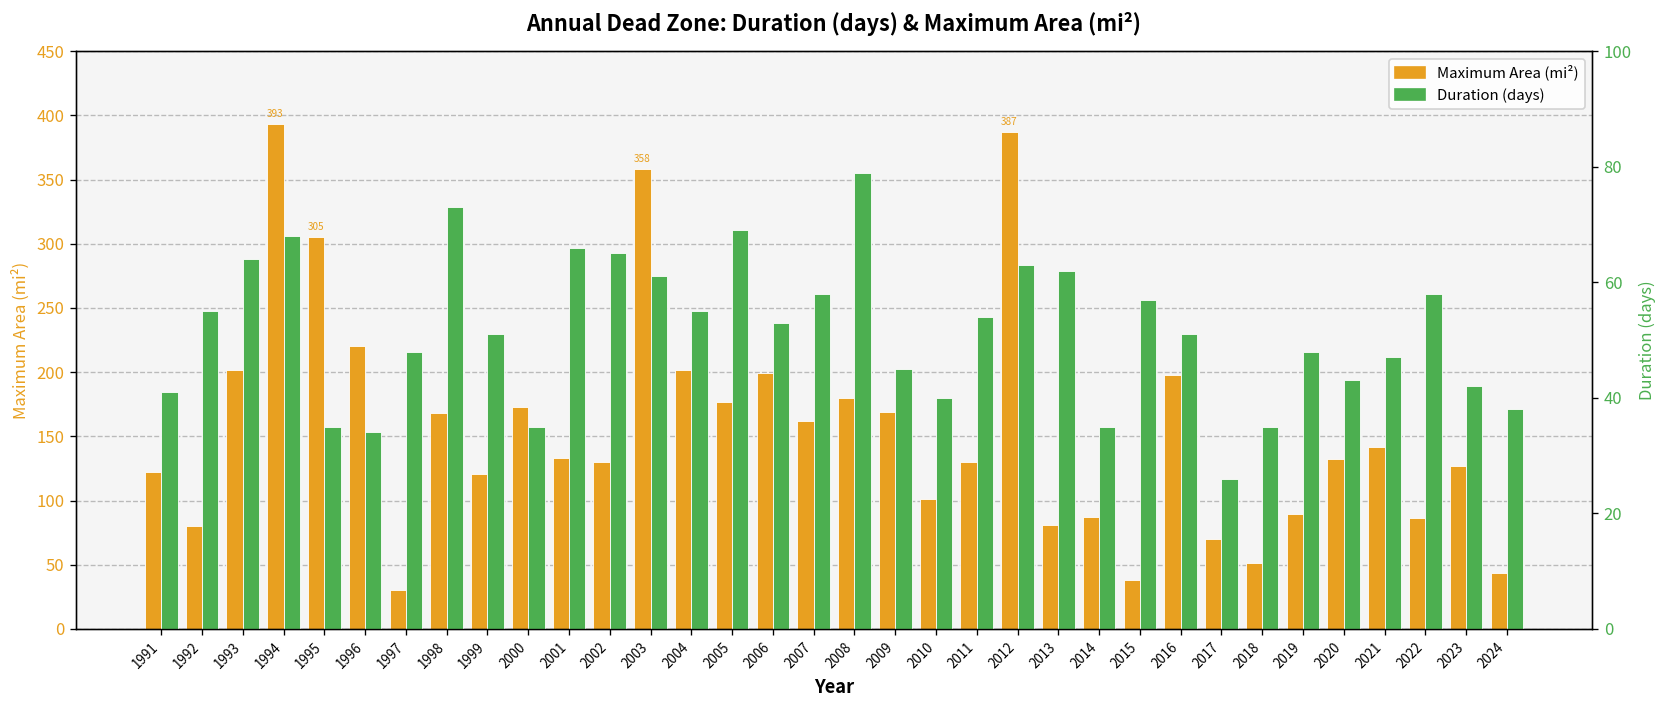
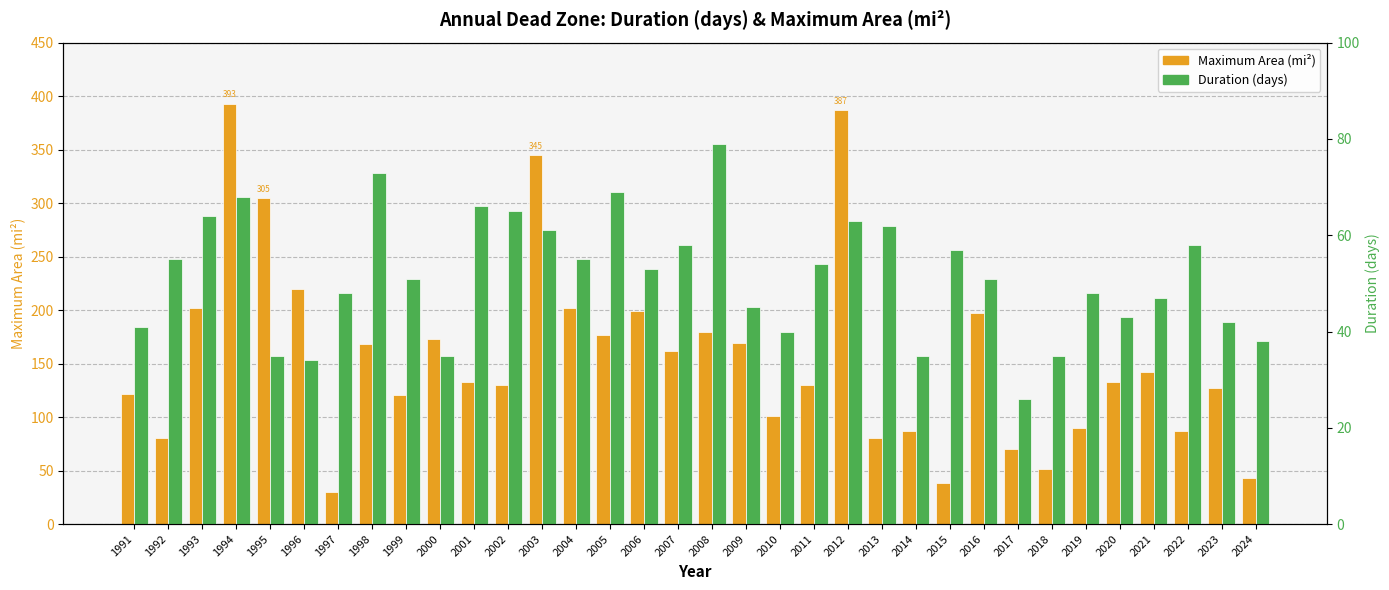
  {
    "Maximum Area (mi²)": {
      "1994": 393,
      "1995": 305,
-     "2003": 358,
+     "2003": 345,
      "2012": 387
    }
  }
